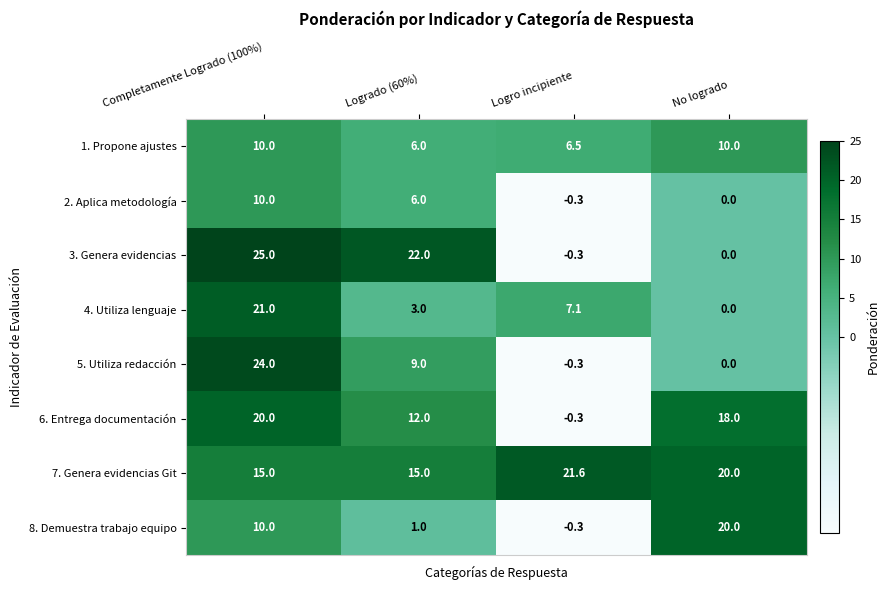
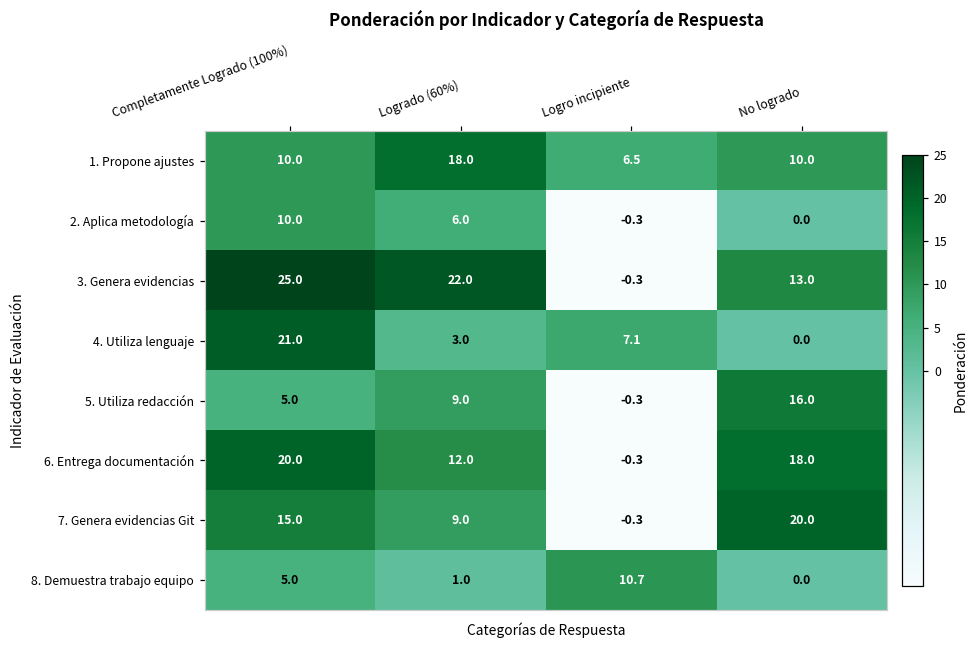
  {
    "1. Propone ajustes": {
      "Completamente Logrado (100%)": 10.0,
-     "Logrado (60%)": 6.0,
+     "Logrado (60%)": 18.0,
      "Logro incipiente": 6.5,
      "No logrado": 10.0
    },
    "2. Aplica metodología": {
      "Completamente Logrado (100%)": 10.0,
      "Logrado (60%)": 6.0,
      "Logro incipiente": -0.3,
      "No logrado": 0.0
    },
    "3. Genera evidencias": {
      "Completamente Logrado (100%)": 25.0,
      "Logrado (60%)": 22.0,
      "Logro incipiente": -0.3,
-     "No logrado": 0.0
+     "No logrado": 13.0
    },
    "4. Utiliza lenguaje": {
      "Completamente Logrado (100%)": 21.0,
      "Logrado (60%)": 3.0,
      "Logro incipiente": 7.1,
      "No logrado": 0.0
    },
    "5. Utiliza redacción": {
-     "Completamente Logrado (100%)": 24.0,
+     "Completamente Logrado (100%)": 5.0,
      "Logrado (60%)": 9.0,
      "Logro incipiente": -0.3,
-     "No logrado": 0.0
+     "No logrado": 16.0
    },
    "6. Entrega documentación": {
      "Completamente Logrado (100%)": 20.0,
      "Logrado (60%)": 12.0,
      "Logro incipiente": -0.3,
      "No logrado": 18.0
    },
    "7. Genera evidencias Git": {
      "Completamente Logrado (100%)": 15.0,
-     "Logrado (60%)": 15.0,
-     "Logro incipiente": 21.6,
+     "Logrado (60%)": 9.0,
+     "Logro incipiente": -0.3,
      "No logrado": 20.0
    },
    "8. Demuestra trabajo equipo": {
-     "Completamente Logrado (100%)": 10.0,
+     "Completamente Logrado (100%)": 5.0,
      "Logrado (60%)": 1.0,
-     "Logro incipiente": -0.3,
-     "No logrado": 20.0
+     "Logro incipiente": 10.7,
+     "No logrado": 0.0
    }
  }
